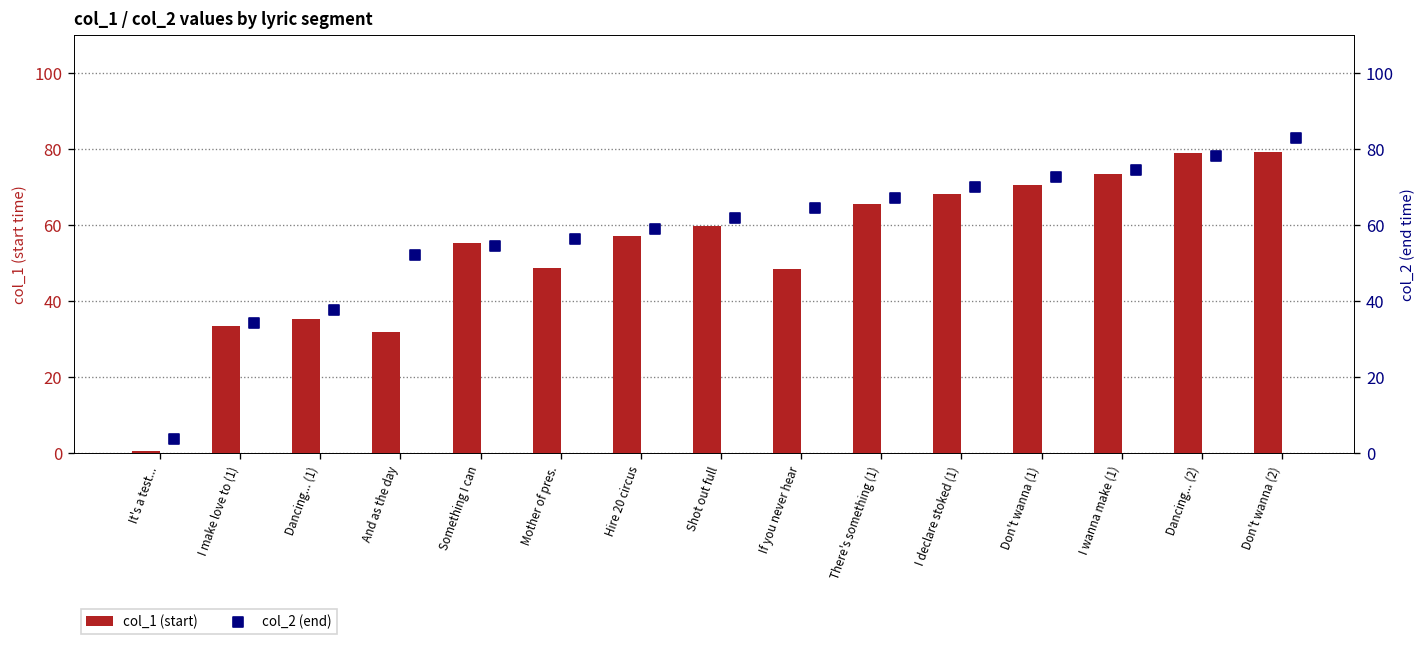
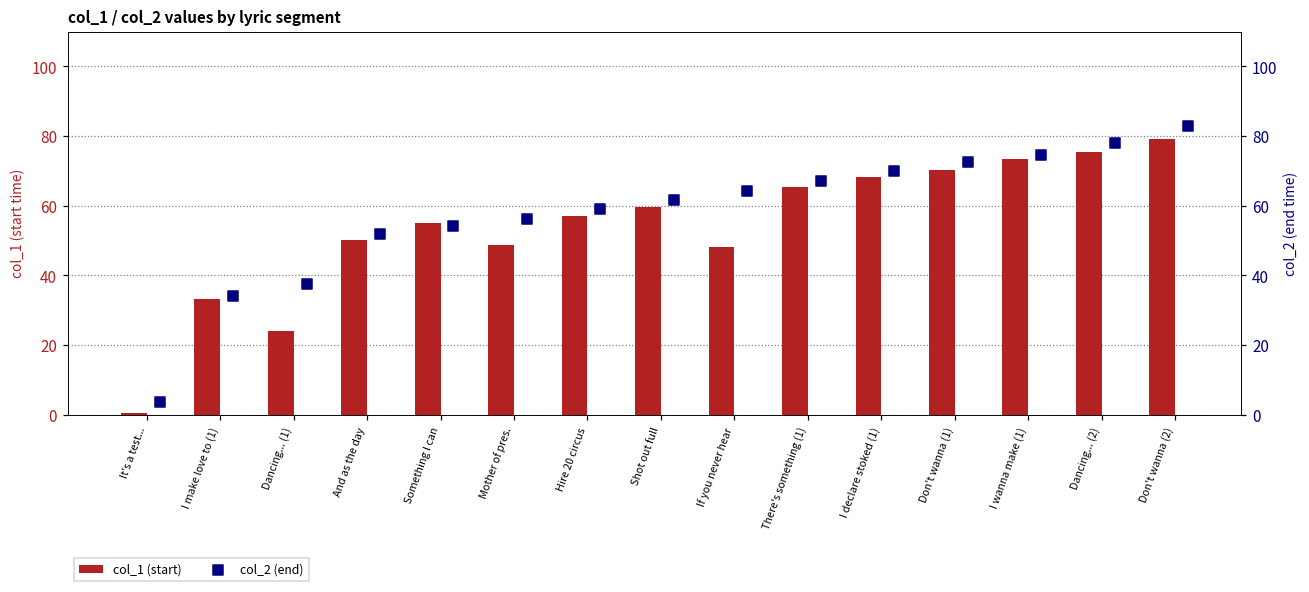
  {
    "col_1 (start)": {
      "I make love to (1)": 33,
-     "Dancing... (1)": 35,
-     "And as the day": 32,
+     "Dancing... (1)": 24,
+     "And as the day": 50,
      "Something I can": 55,
      "Mother of pres.": 49,
      "Hire 20 circus": 57,
      "Shot out full": 60,
      "If you never hear": 48,
      "There's something (1)": 65,
      "I declare stoked (1)": 68,
      "Don't wanna (1)": 70,
      "I wanna make (1)": 73,
-     "Dancing... (2)": 79,
+     "Dancing... (2)": 75,
      "Don't wanna (2)": 79
    }
  }
